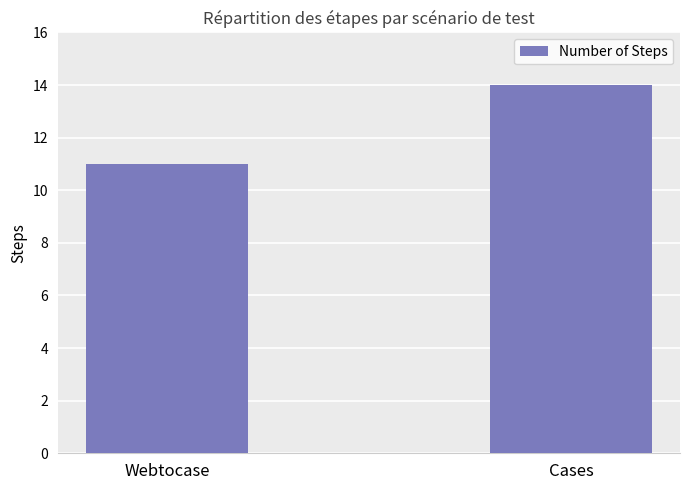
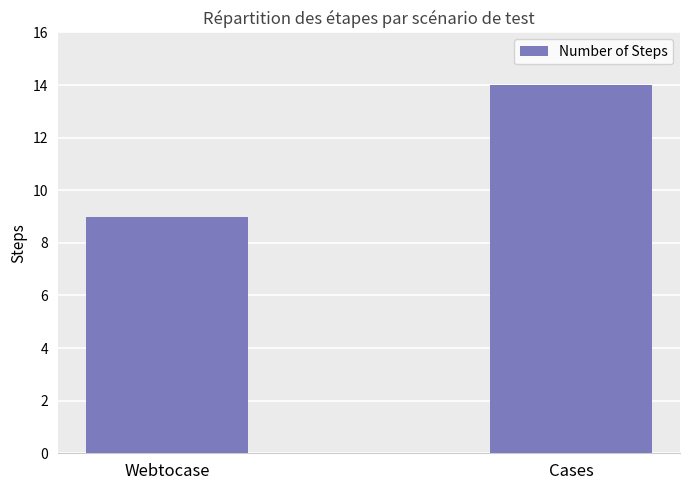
  {
-   "Webtocase": 11,
+   "Webtocase": 9,
    "Cases": 14
  }
